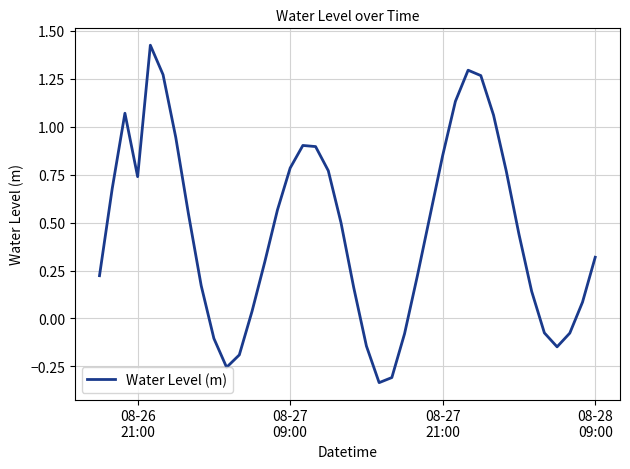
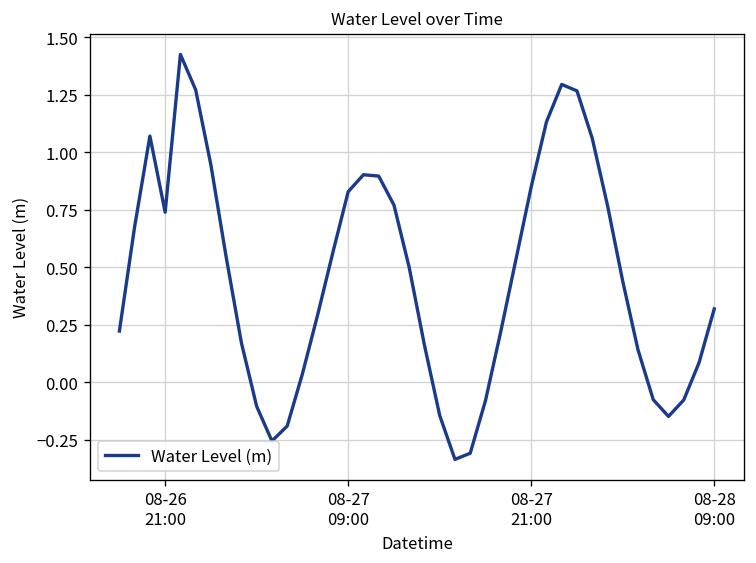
  {
    "08-26 21:00": 0.74,
-   "08-27 09:00": 0.78,
+   "08-27 09:00": 0.83,
    "08-27 21:00": 0.85,
    "08-28 09:00": 0.32
  }
